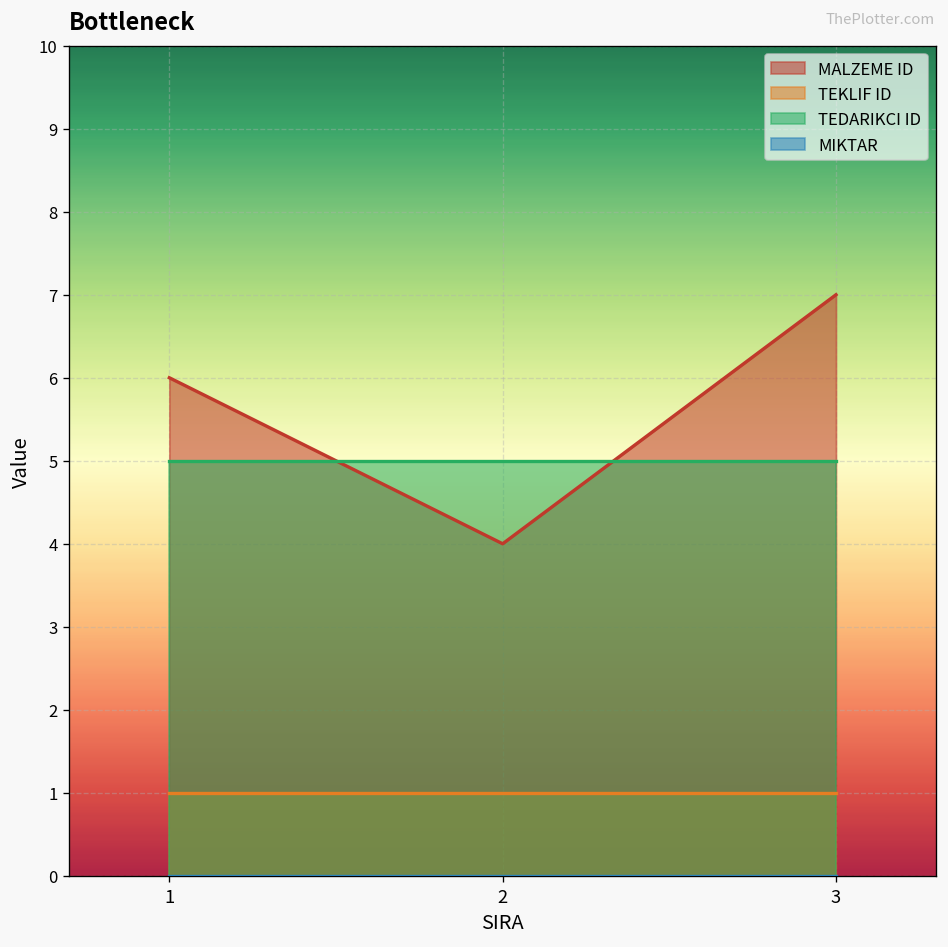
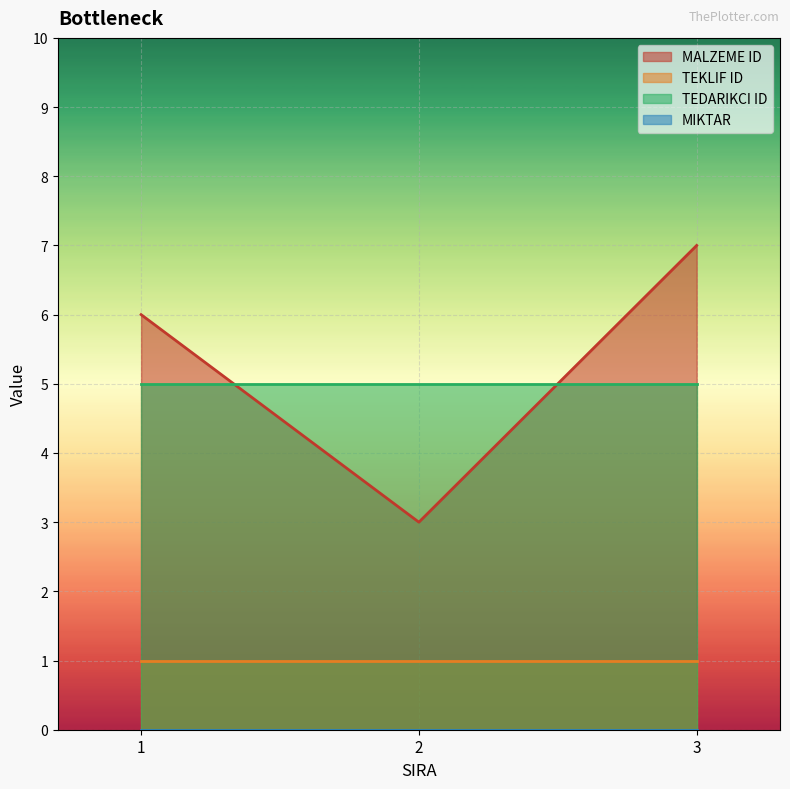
  {
    "MALZEME ID": {
      "1": 6,
-     "2": 4,
+     "2": 3,
      "3": 7
    },
    "TEKLIF ID": {
      "1": 1,
      "2": 1,
      "3": 1
    },
    "TEDARIKCI ID": {
      "1": 5,
      "2": 5,
      "3": 5
    },
    "MIKTAR": {
      "1": 0,
      "2": 0,
      "3": 0
    }
  }
